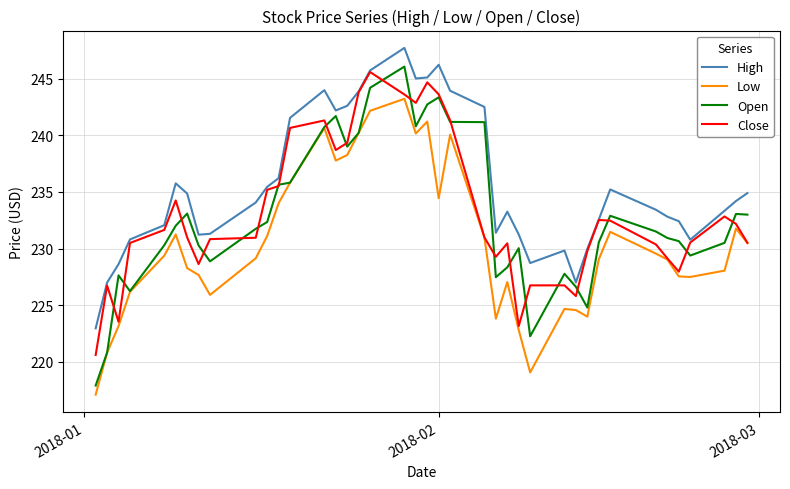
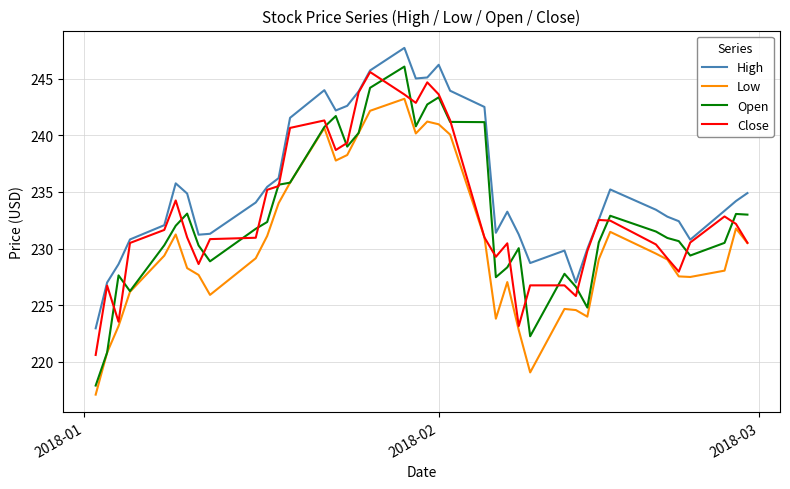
  {
    "High": {
      "2018-02": 246.2
    },
    "Low": {
-     "2018-02": 234.5
+     "2018-02": 241.0
    },
    "Open": {
      "2018-02": 243.4
    },
    "Close": {
      "2018-02": 243.6
    }
  }
